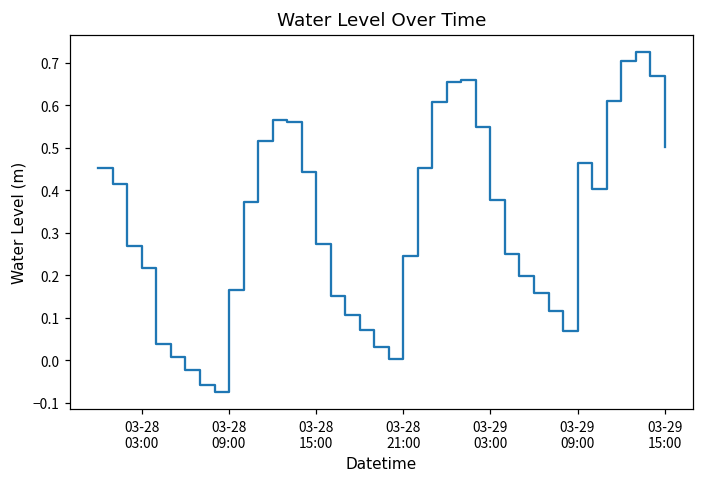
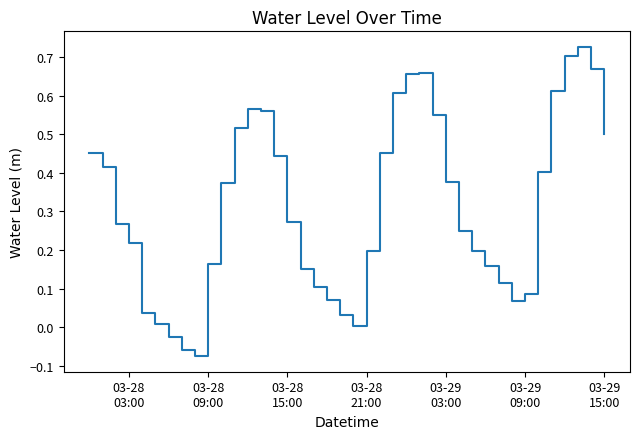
  {
    "03-28 03:00": 0.22,
    "03-28 09:00": 0.16,
    "03-28 15:00": 0.27,
-   "03-28 21:00": 0.24,
+   "03-28 21:00": 0.20,
    "03-29 03:00": 0.38,
-   "03-29 09:00": 0.46,
+   "03-29 09:00": 0.09,
    "03-29 15:00": 0.50
  }
